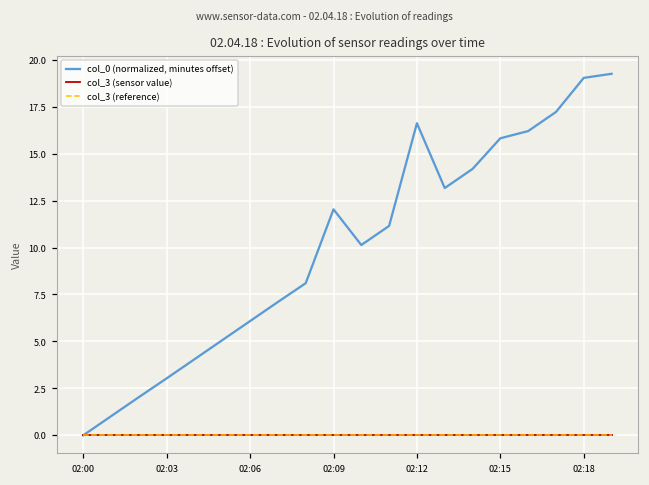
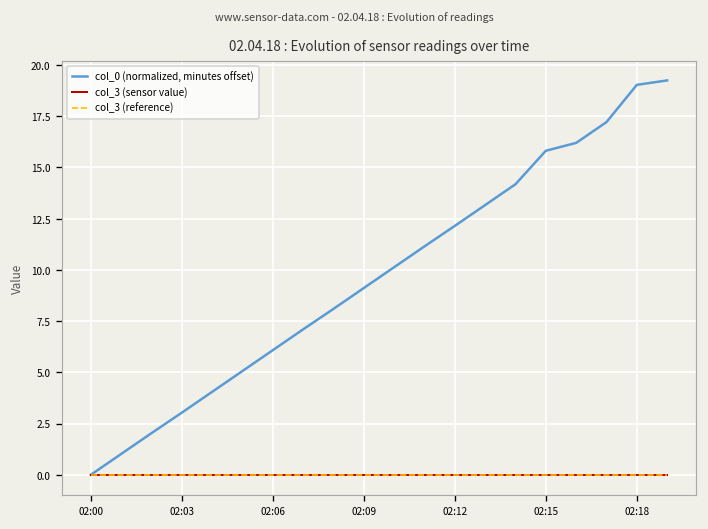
  {
    "col_0 (normalized, minutes offset)": {
      "02:03": 3.0,
      "02:06": 6.1,
-     "02:09": 12.0,
-     "02:12": 16.6,
+     "02:09": 9.1,
+     "02:12": 12.2,
      "02:15": 15.8,
      "02:18": 19.0
    },
    "col_3 (reference)": {
      "02:03": 0.0,
      "02:06": 0.0,
      "02:09": 0.0,
      "02:12": 0.0,
      "02:15": 0.0,
      "02:18": 0.0
    }
  }
